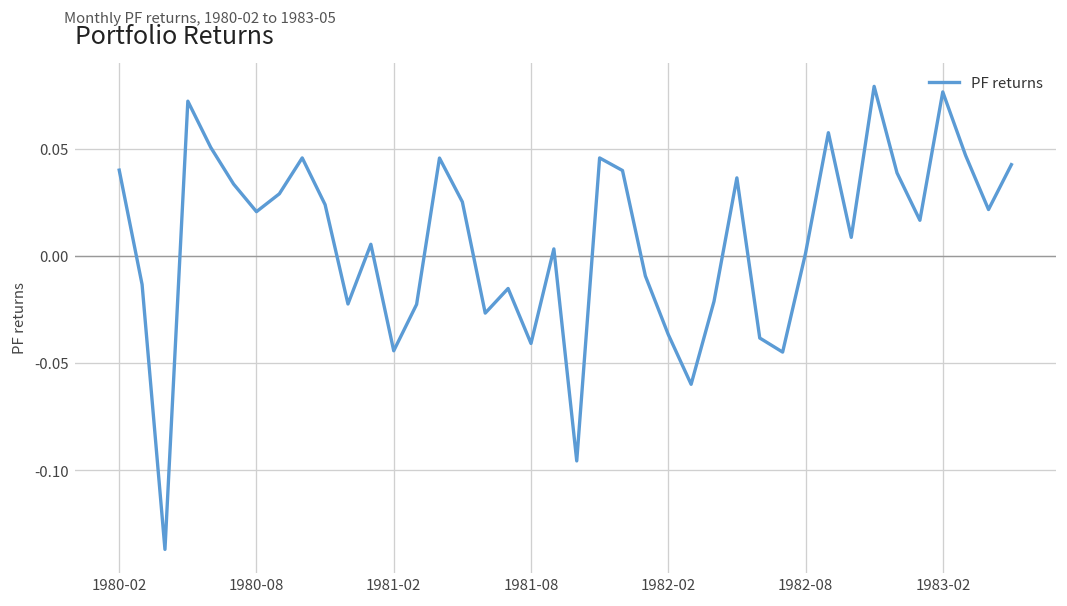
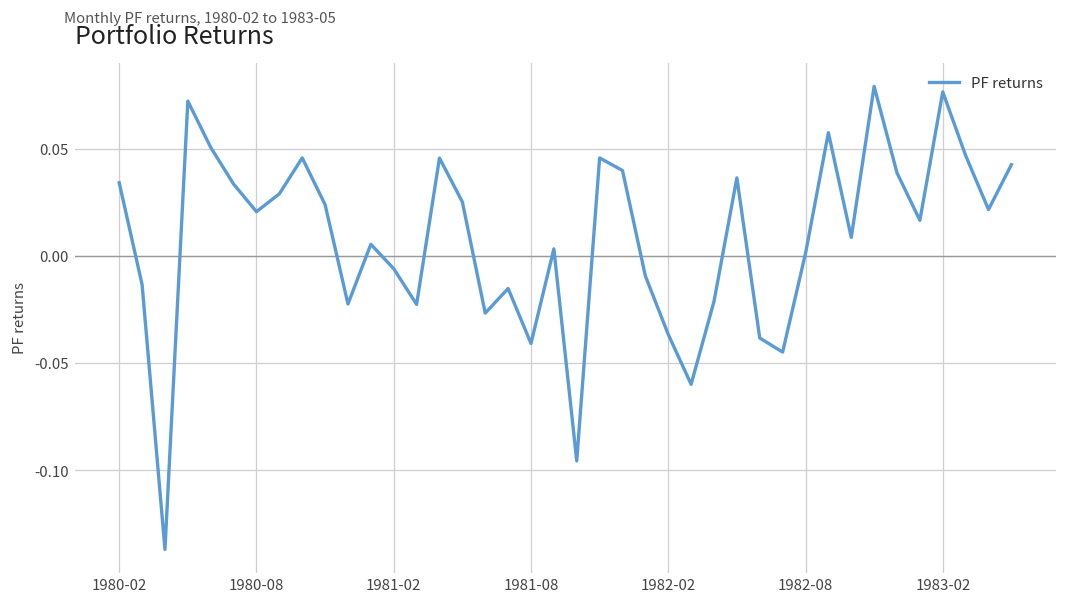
  {
-   "1980-02": 0.040,
+   "1980-02": 0.034,
    "1980-08": 0.021,
-   "1981-02": -0.044,
+   "1981-02": -0.006,
    "1981-08": -0.041,
    "1982-02": -0.037,
    "1982-08": 0.001,
    "1983-02": 0.077
  }
